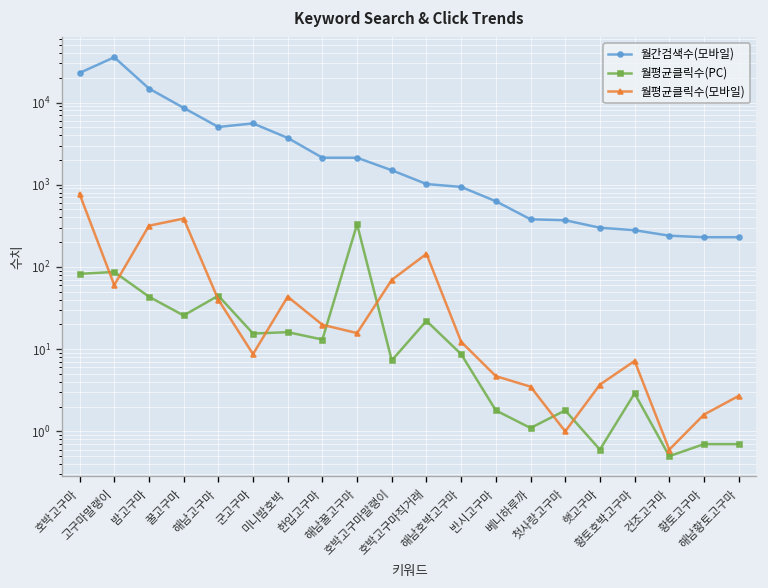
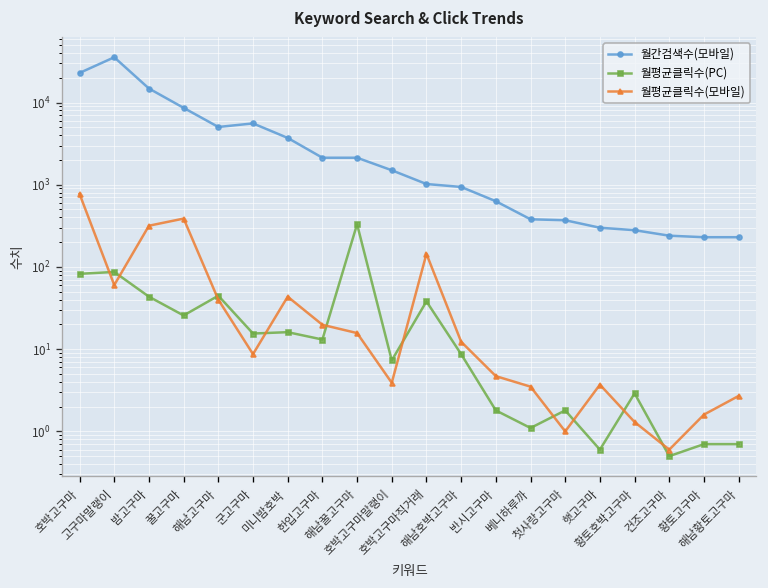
  {
    "월간검색수(모바일)": {
      "호박고구마": 23000,
      "고구마말랭이": 40000,
      "밤고구마": 15000,
      "꿀고구마": 9000,
      "해남고구마": 5000,
      "군고구마": 6000,
      "미니밤호박": 4000,
      "한입고구마": 2100,
      "해남꿀고구마": 2100,
      "호박고구마말랭이": 1500,
      "호박고구마직거래": 1000,
      "해남호박고구마": 900,
      "반시고구마": 600,
      "베니하루까": 400,
      "첫사랑고구마": 400,
      "햇고구마": 300,
      "황토호박고구마": 280,
      "건조고구마": 240,
      "황토고구마": 230,
      "해남황토고구마": 230
    },
    "월평균클릭수(PC)": {
      "호박고구마": 80,
      "고구마말랭이": 90,
      "밤고구마": 40,
      "꿀고구마": 26,
      "해남고구마": 40,
      "군고구마": 16,
      "미니밤호박": 16,
      "한입고구마": 13,
      "해남꿀고구마": 300,
      "호박고구마말랭이": 7,
-     "호박고구마직거래": 22,
+     "호박고구마직거래": 40,
      "해남호박고구마": 9,
      "반시고구마": 1.8,
      "베니하루까": 1.1,
      "첫사랑고구마": 1.8,
      "햇고구마": 0.6,
      "황토호박고구마": 3,
      "건조고구마": 0.5,
      "황토고구마": 0.7,
      "해남황토고구마": 0.7
    },
    "월평균클릭수(모바일)": {
      "호박고구마": 800,
      "고구마말랭이": 60,
      "밤고구마": 300,
      "꿀고구마": 400,
      "해남고구마": 40,
      "군고구마": 9,
      "미니밤호박": 40,
      "한입고구마": 20,
      "해남꿀고구마": 16,
-     "호박고구마말랭이": 70,
+     "호박고구마말랭이": 4,
      "호박고구마직거래": 140,
      "해남호박고구마": 12,
      "반시고구마": 5,
      "베니하루까": 4,
      "첫사랑고구마": 1.0,
      "햇고구마": 4,
-     "황토호박고구마": 7,
+     "황토호박고구마": 1.3,
      "건조고구마": 0.6,
      "황토고구마": 1.6,
      "해남황토고구마": 2.7
    }
  }
